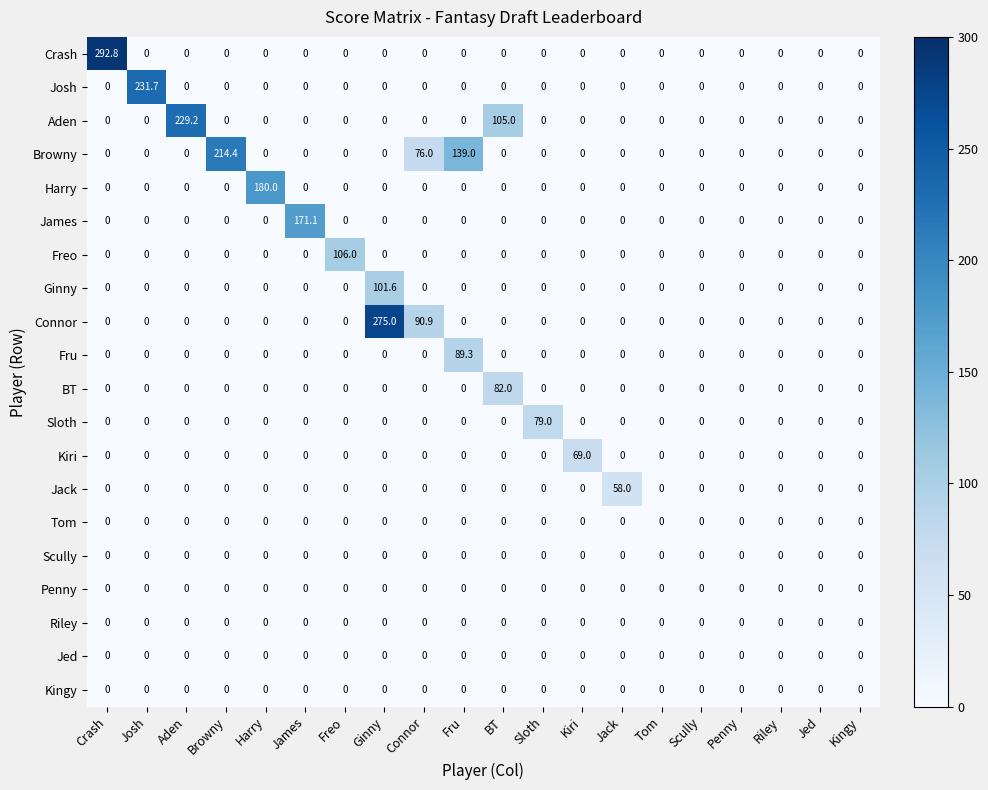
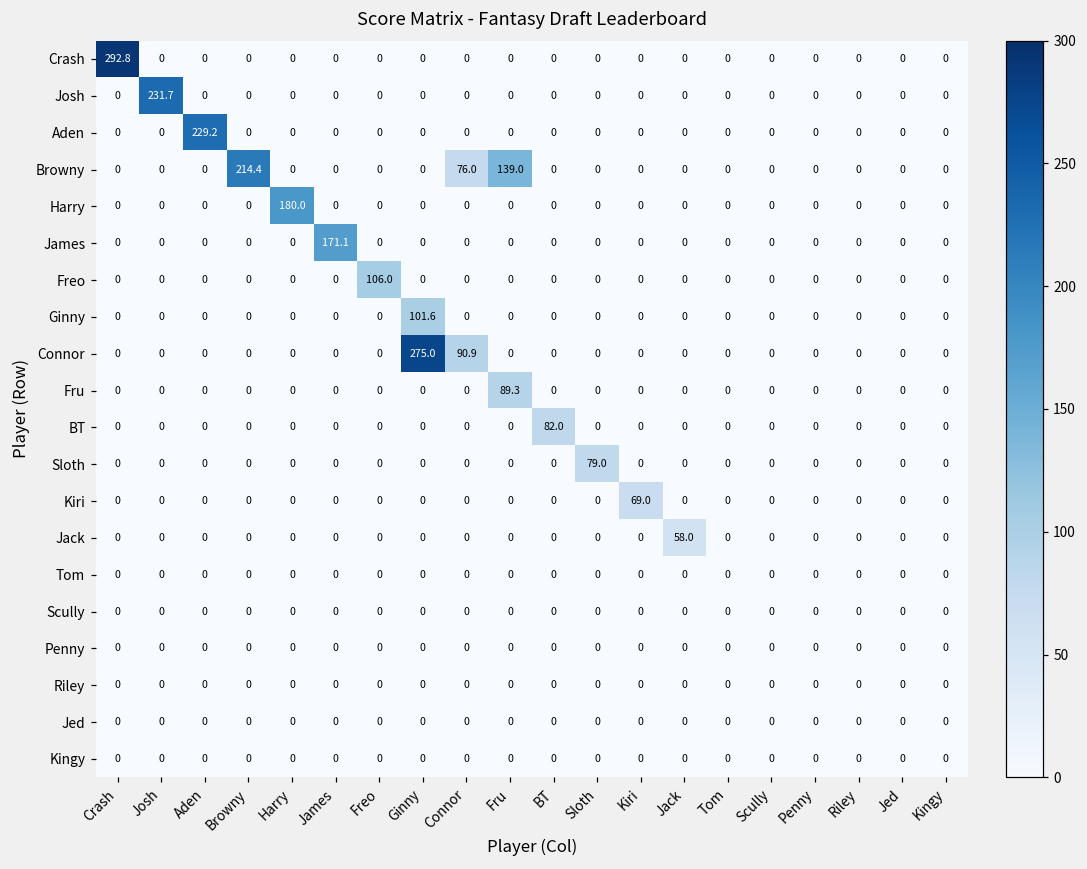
  {
    "Aden": {
      "Crash": 0,
      "Josh": 0,
      "Aden": 229.2,
      "Browny": 0,
      "Harry": 0,
      "James": 0,
      "Freo": 0,
      "Ginny": 0,
      "Connor": 0,
      "Fru": 0,
-     "BT": 105.0,
+     "BT": 0,
      "Sloth": 0,
      "Kiri": 0,
      "Jack": 0,
      "Tom": 0,
      "Scully": 0,
      "Penny": 0,
      "Riley": 0,
      "Jed": 0,
      "Kingy": 0
    }
  }
